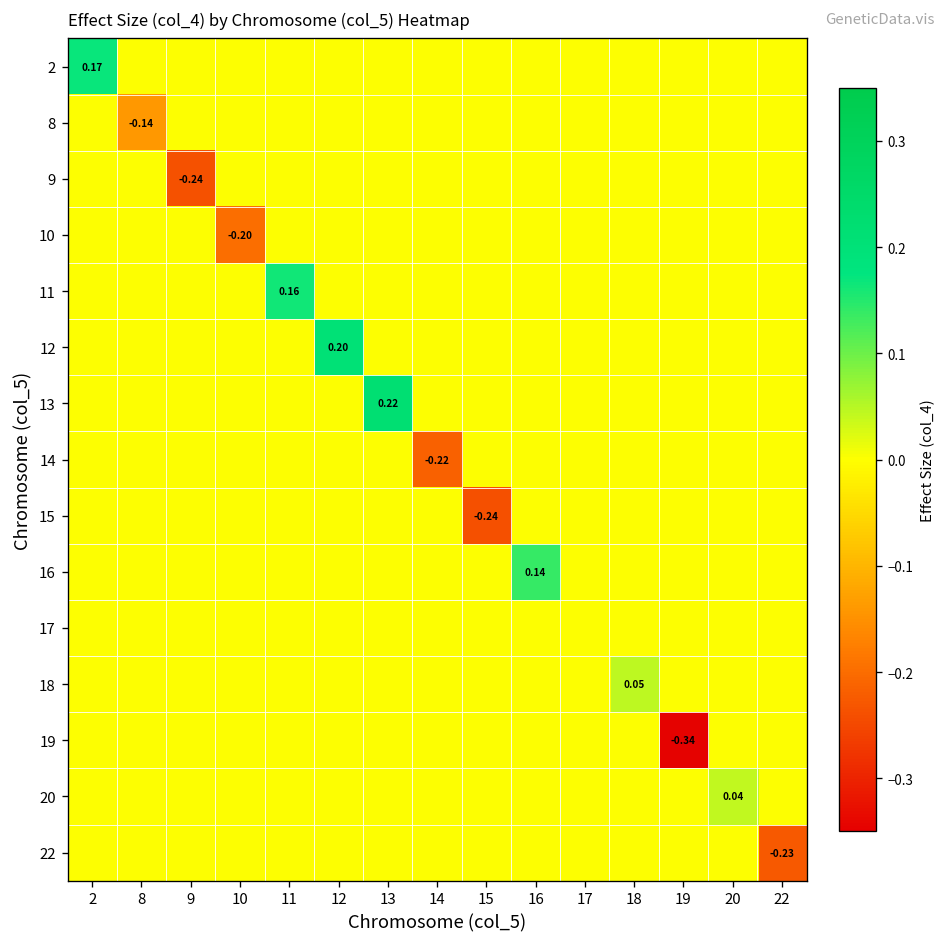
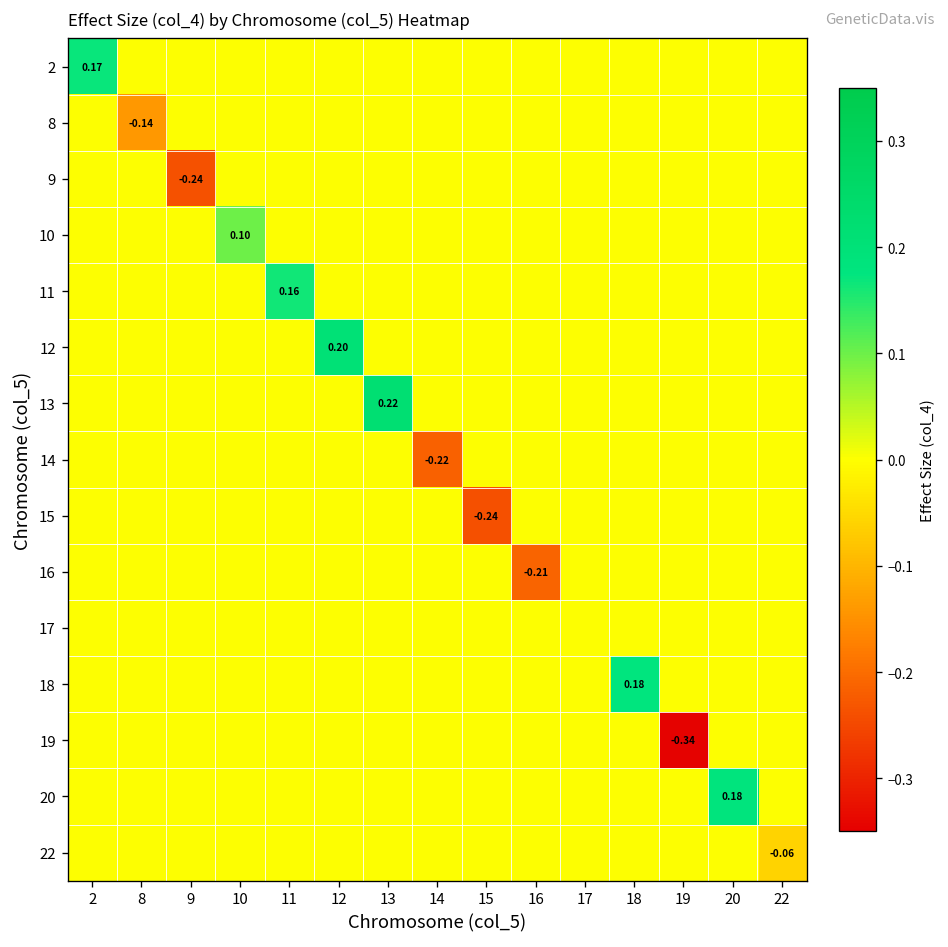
  {
    "2": {
      "2": 0.17
    },
    "8": {
      "8": -0.14
    },
    "9": {
      "9": -0.24
    },
    "10": {
-     "10": -0.20
+     "10": 0.10
    },
    "11": {
      "11": 0.16
    },
    "12": {
      "12": 0.20
    },
    "13": {
      "13": 0.22
    },
    "14": {
      "14": -0.22
    },
    "15": {
      "15": -0.24
    },
    "16": {
-     "16": 0.14
+     "16": -0.21
    },
    "18": {
-     "18": 0.05
+     "18": 0.18
    },
    "19": {
      "19": -0.34
    },
    "20": {
-     "20": 0.04
+     "20": 0.18
    },
    "22": {
-     "22": -0.23
+     "22": -0.06
    }
  }
